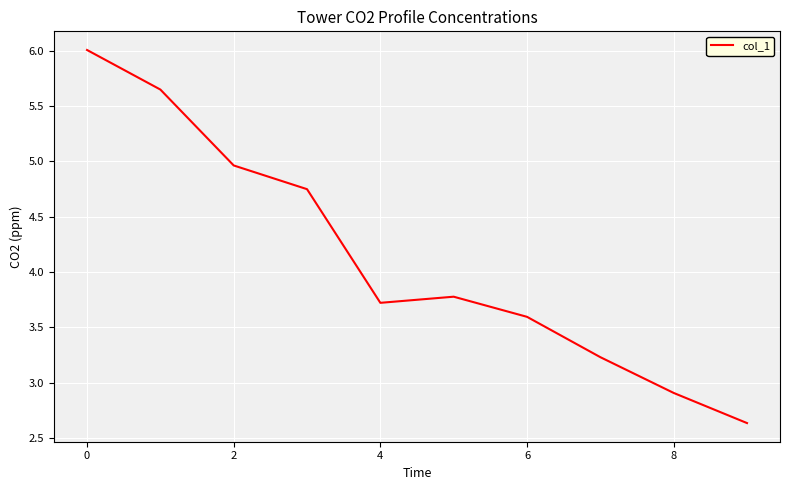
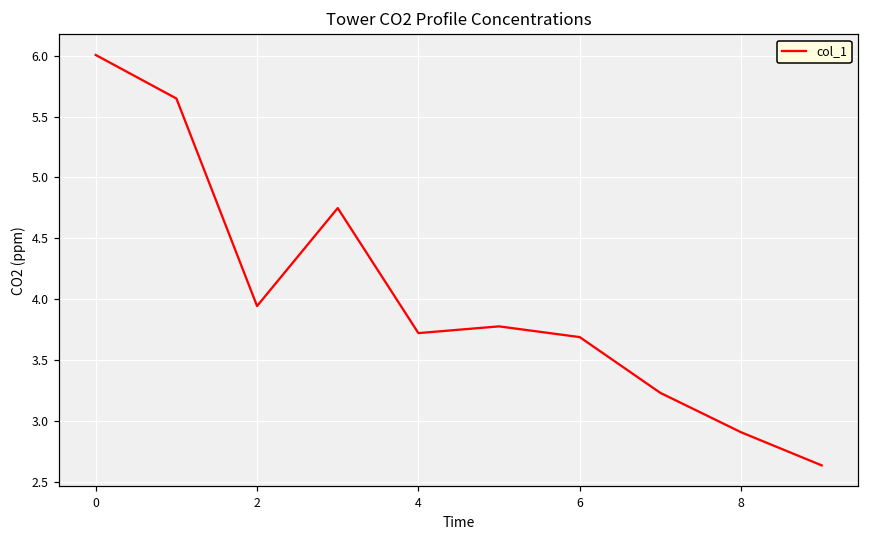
  {
    "0": 6.01,
-   "2": 4.96,
+   "2": 3.94,
    "4": 3.72,
-   "6": 3.59,
+   "6": 3.69,
    "8": 2.91
  }
